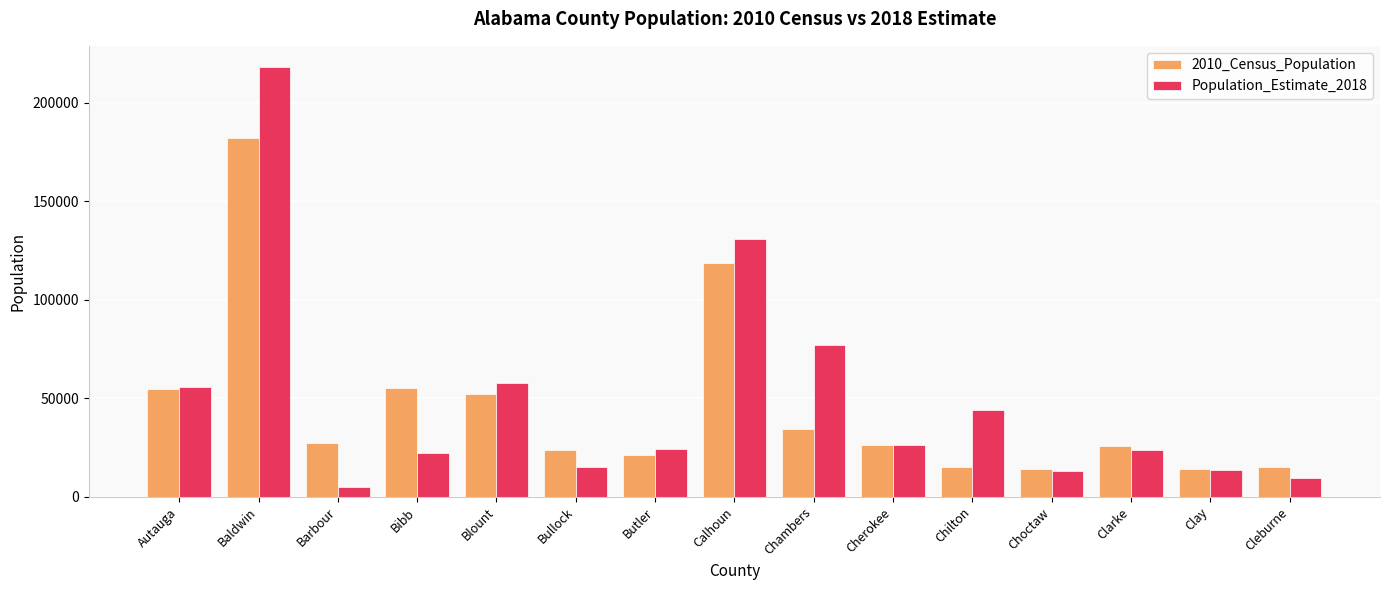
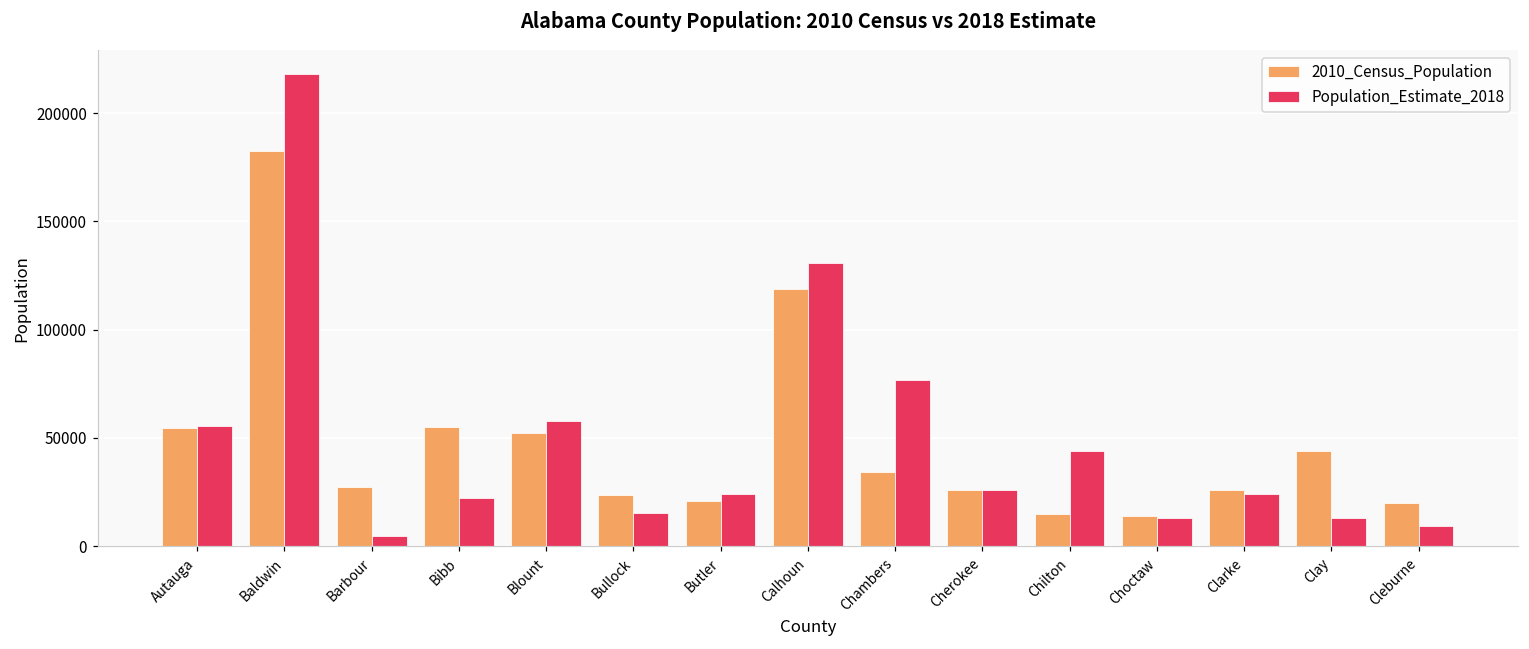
  {
    "2010_Census_Population": {
      "Autauga": 55000,
      "Baldwin": 182000,
      "Barbour": 27000,
      "Bibb": 55000,
      "Blount": 52000,
      "Bullock": 24000,
      "Butler": 21000,
      "Calhoun": 119000,
      "Chambers": 34000,
      "Cherokee": 26000,
      "Chilton": 15000,
      "Choctaw": 14000,
      "Clarke": 26000,
-     "Clay": 14000,
-     "Cleburne": 15000
+     "Clay": 44000,
+     "Cleburne": 20000
    },
    "Population_Estimate_2018": {
      "Autauga": 56000,
      "Baldwin": 218000,
      "Barbour": 5000,
      "Bibb": 22000,
      "Blount": 58000,
      "Bullock": 15000,
      "Butler": 24000,
      "Calhoun": 131000,
      "Chambers": 77000,
      "Cherokee": 26000,
      "Chilton": 44000,
      "Choctaw": 13000,
      "Clarke": 24000,
      "Clay": 13000,
      "Cleburne": 9000
    }
  }
